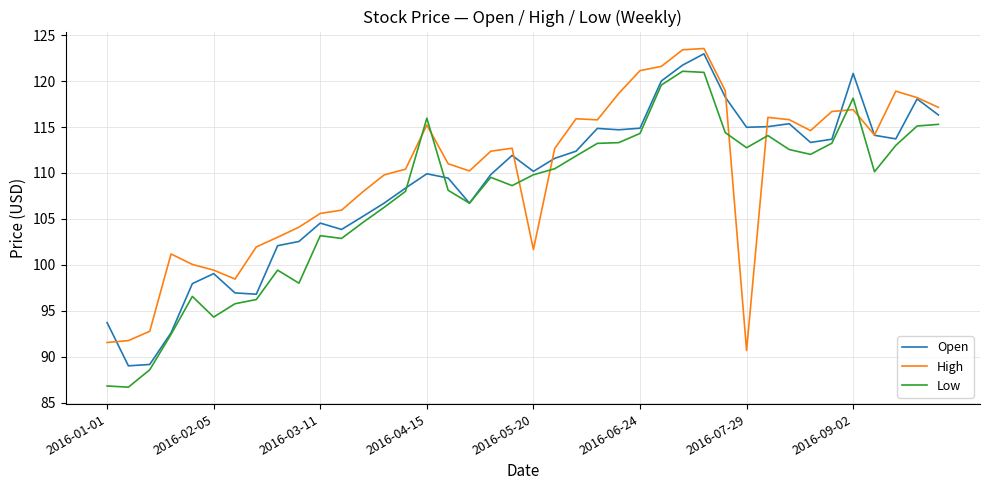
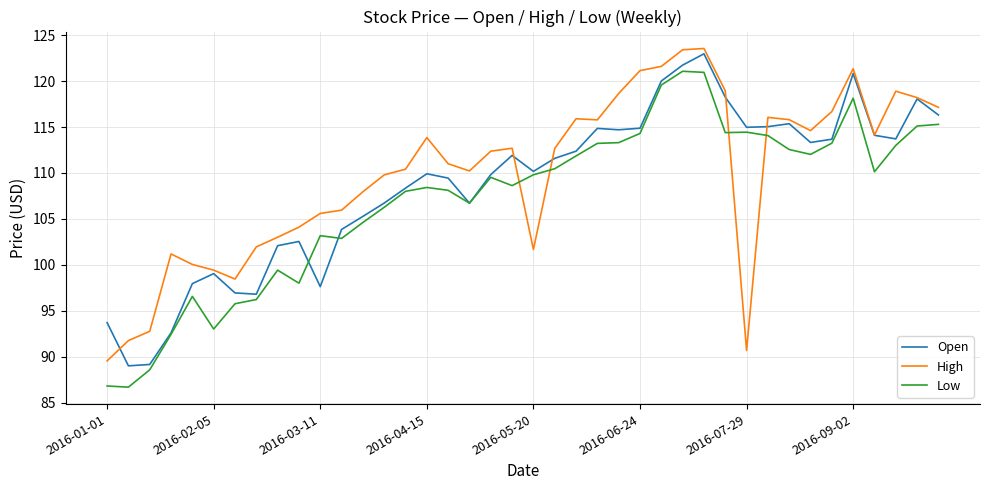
  {
    "Open": {
      "2016-01-01": 94,
      "2016-02-05": 99,
-     "2016-03-11": 105,
+     "2016-03-11": 98,
      "2016-04-15": 110,
      "2016-05-20": 110,
      "2016-06-24": 115,
      "2016-07-29": 115,
      "2016-09-02": 121
    },
    "High": {
-     "2016-01-01": 92,
+     "2016-01-01": 90,
      "2016-02-05": 99,
      "2016-03-11": 106,
-     "2016-04-15": 115,
+     "2016-04-15": 114,
      "2016-05-20": 102,
      "2016-06-24": 121,
      "2016-07-29": 91,
-     "2016-09-02": 117
+     "2016-09-02": 121
    },
    "Low": {
      "2016-01-01": 87,
-     "2016-02-05": 94,
+     "2016-02-05": 93,
      "2016-03-11": 103,
-     "2016-04-15": 116,
+     "2016-04-15": 108,
      "2016-05-20": 110,
      "2016-06-24": 114,
-     "2016-07-29": 113,
+     "2016-07-29": 114,
      "2016-09-02": 118
    }
  }
